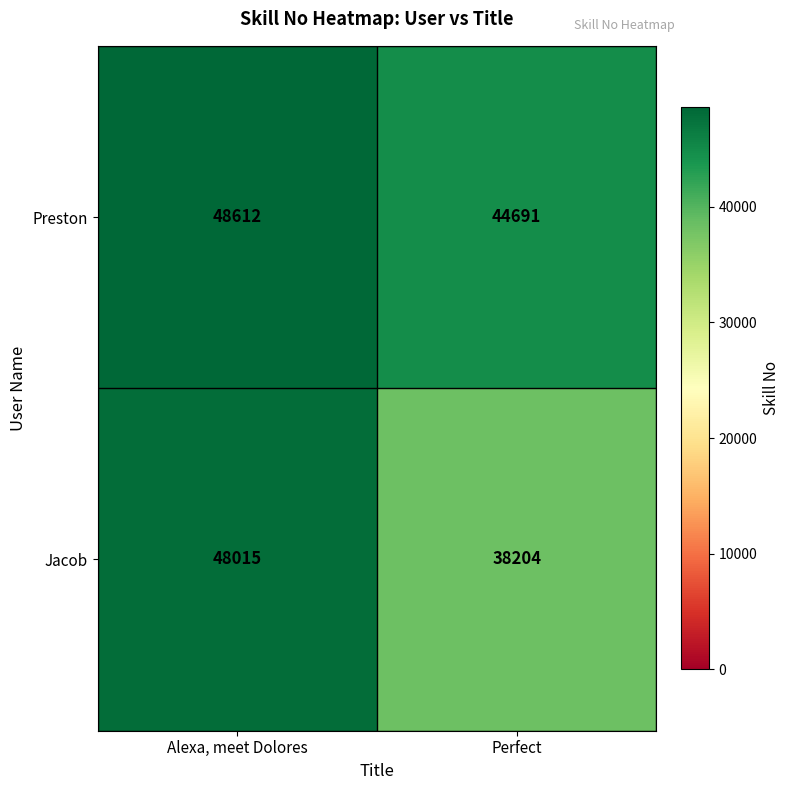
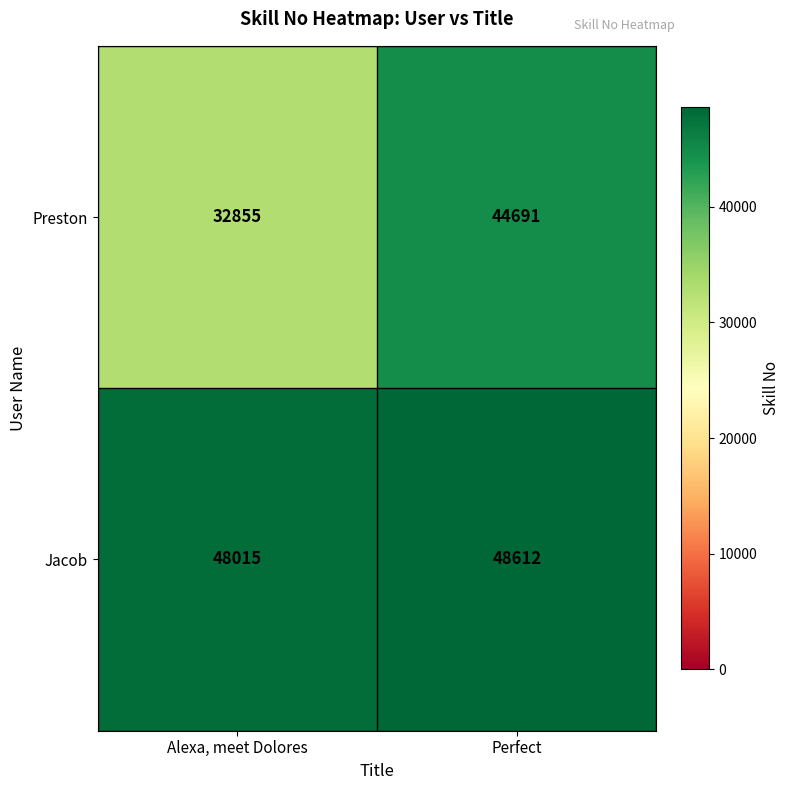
  {
    "Preston": {
-     "Alexa, meet Dolores": 48612,
+     "Alexa, meet Dolores": 32855,
      "Perfect": 44691
    },
    "Jacob": {
      "Alexa, meet Dolores": 48015,
-     "Perfect": 38204
+     "Perfect": 48612
    }
  }
